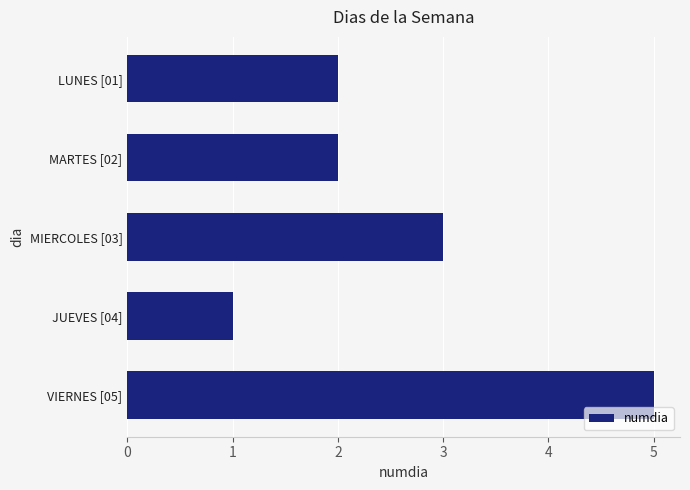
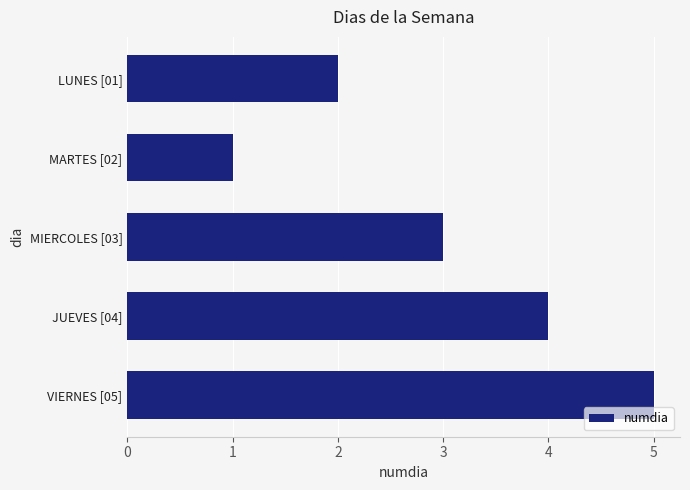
  {
    "LUNES [01]": 2,
-   "MARTES [02]": 2,
+   "MARTES [02]": 1,
    "MIERCOLES [03]": 3,
-   "JUEVES [04]": 1,
+   "JUEVES [04]": 4,
    "VIERNES [05]": 5
  }
